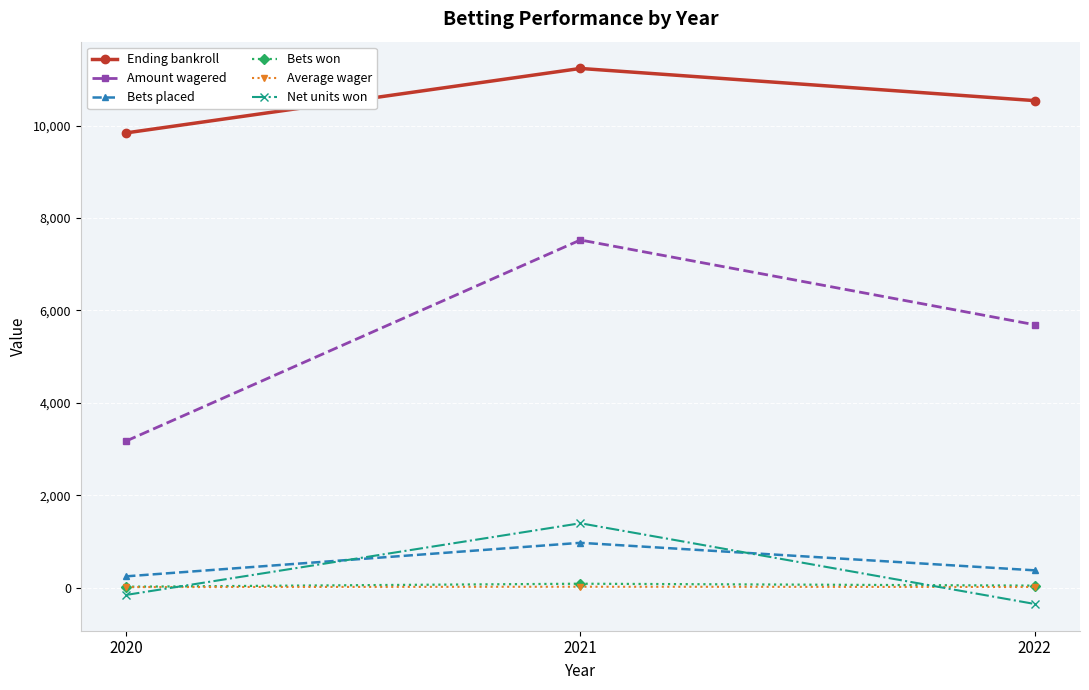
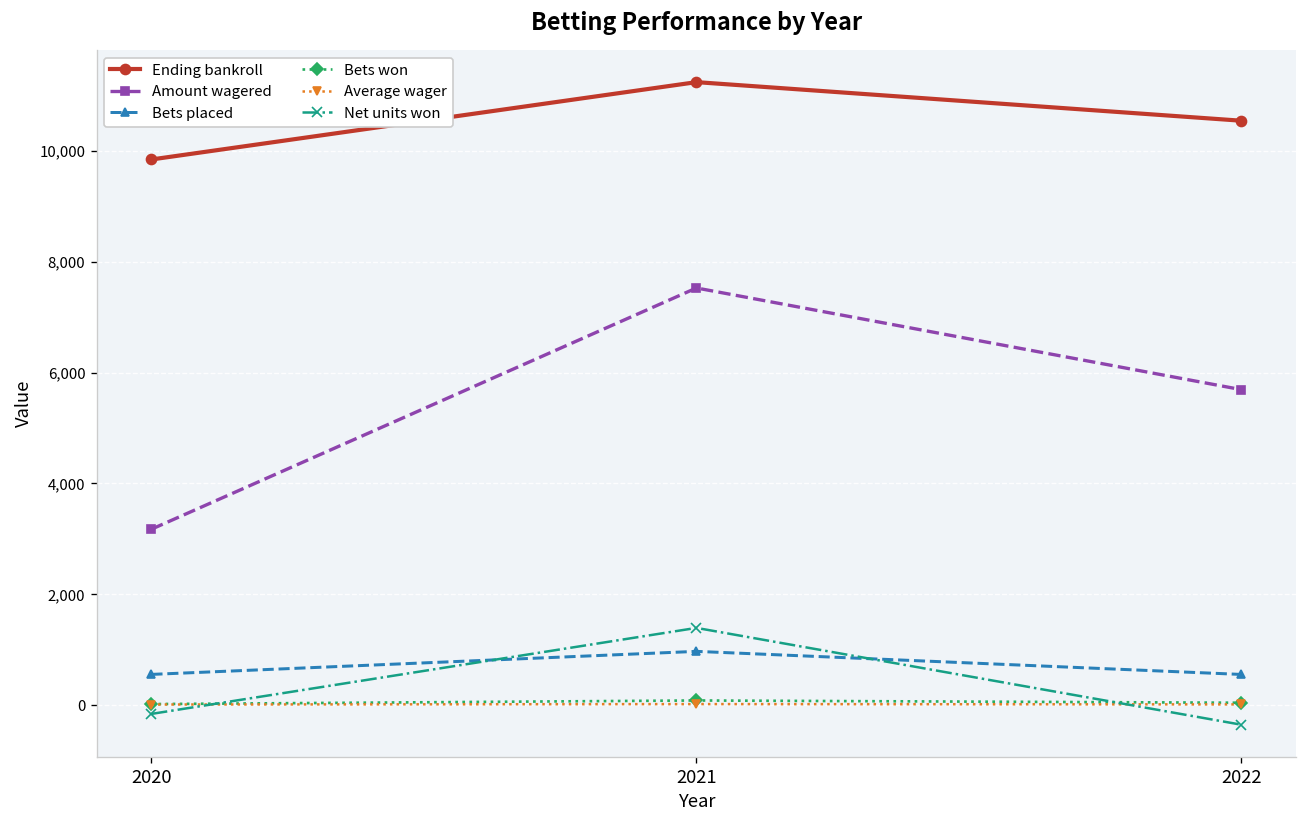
  {
    "Ending bankroll": {
      "2020": "9,800",
      "2021": "11,200",
      "2022": "10,500"
    },
    "Amount wagered": {
      "2020": "3,200",
      "2021": "7,500",
      "2022": "5,700"
    },
    "Bets placed": {
-     "2020": "200",
+     "2020": "600",
      "2021": "1,000",
-     "2022": "400"
+     "2022": "600"
    },
    "Average wager": {
      "2021": "0"
    }
  }
